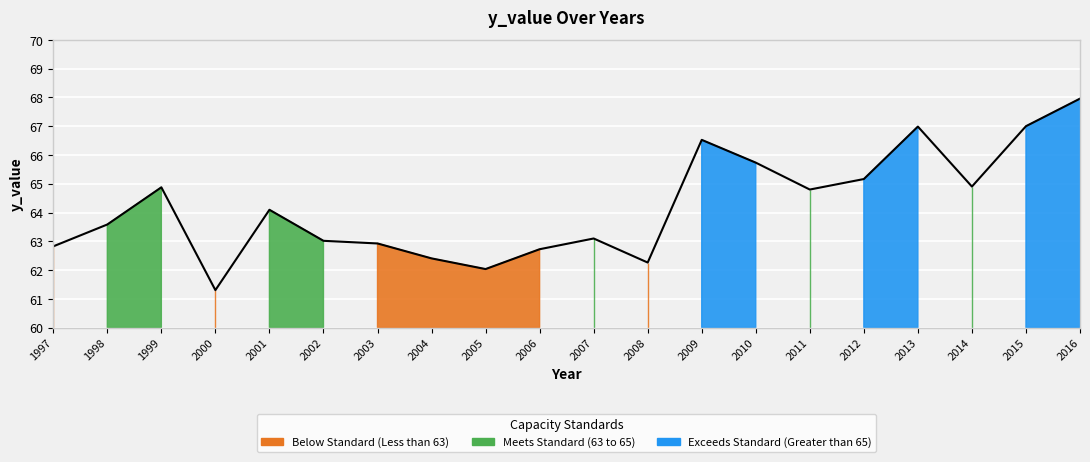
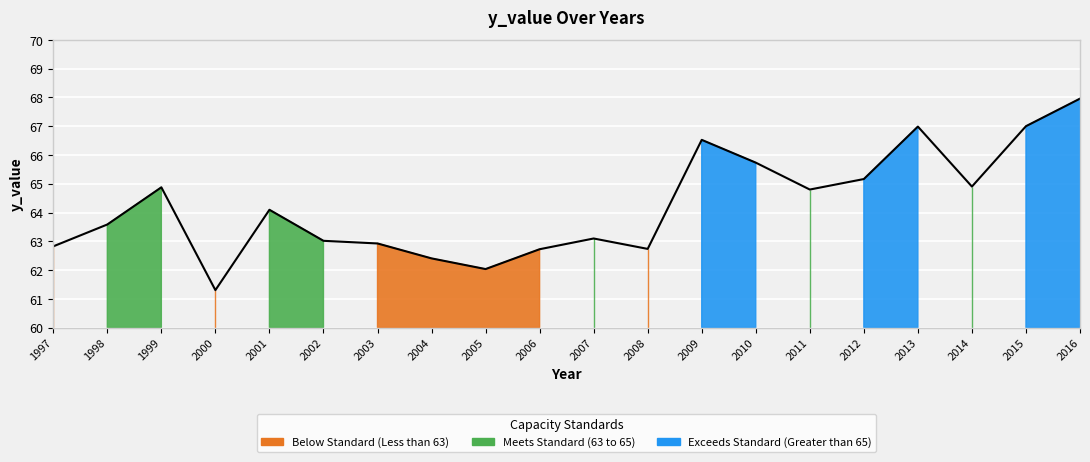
  {
    "1997": 62.8,
    "1998": 63.6,
    "1999": 64.9,
    "2000": 61.3,
    "2001": 64.1,
    "2002": 63.0,
    "2003": 62.9,
    "2004": 62.4,
    "2005": 62.0,
    "2006": 62.7,
    "2007": 63.1,
-   "2008": 62.3,
+   "2008": 62.7,
    "2009": 66.5,
    "2010": 65.7,
    "2011": 64.8,
    "2012": 65.2,
    "2013": 67.0,
    "2014": 64.9,
    "2015": 67.0,
    "2016": 68.0
  }
